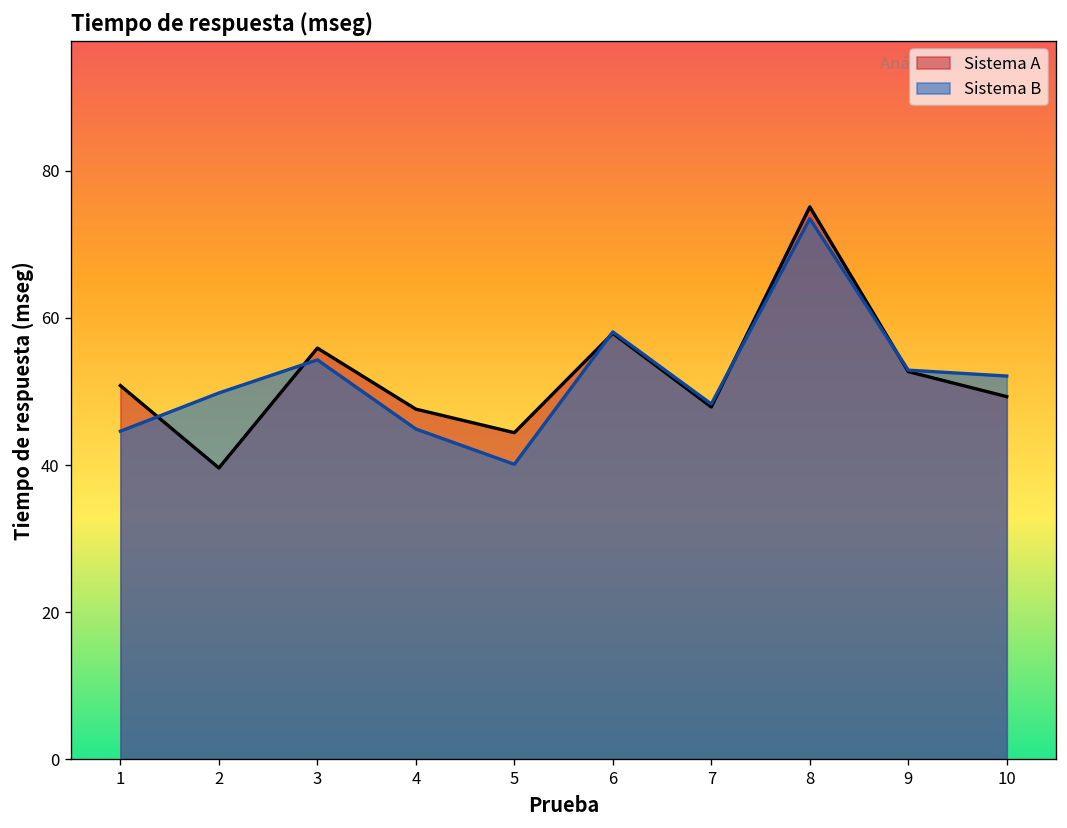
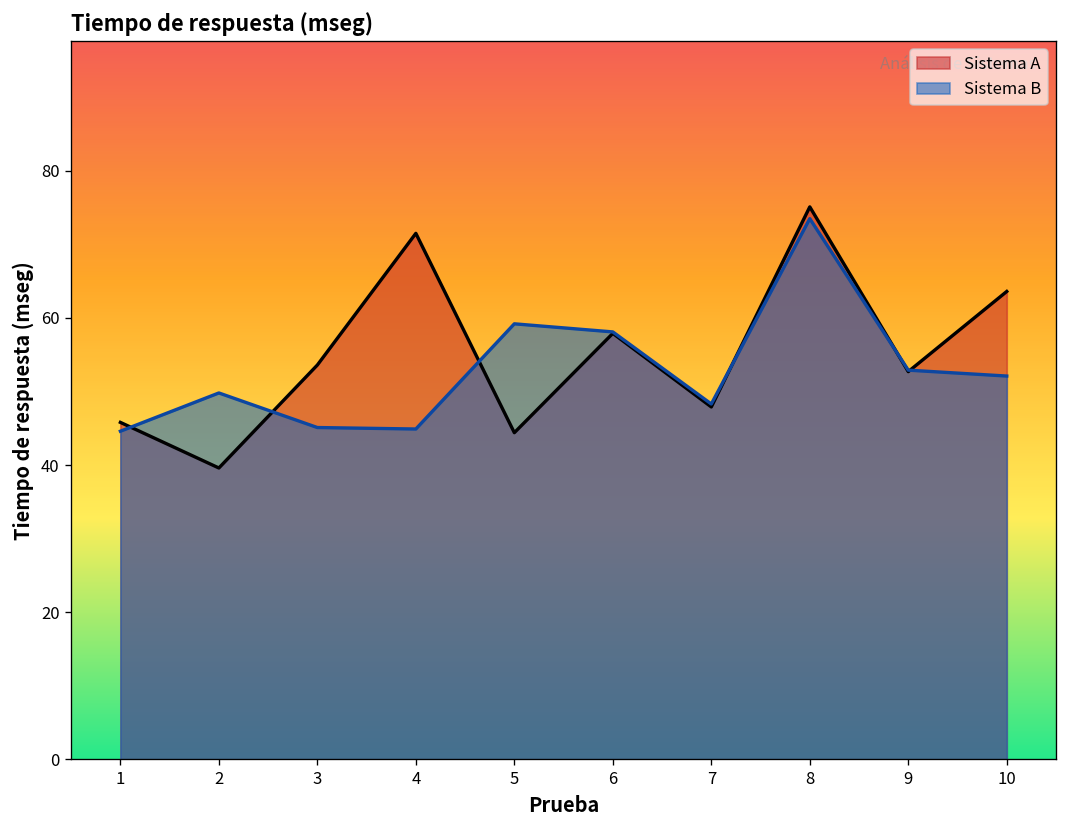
  {
    "Sistema A": {
-     "1": 51,
+     "1": 46,
      "2": 40,
-     "3": 56,
-     "4": 48,
+     "3": 54,
+     "4": 72,
      "5": 44,
      "8": 75,
-     "10": 49
+     "10": 64
    },
    "Sistema B": {
      "1": 45,
      "2": 50,
-     "3": 54,
+     "3": 45,
      "4": 45,
-     "5": 40,
+     "5": 59,
      "8": 74,
      "10": 52
    }
  }
